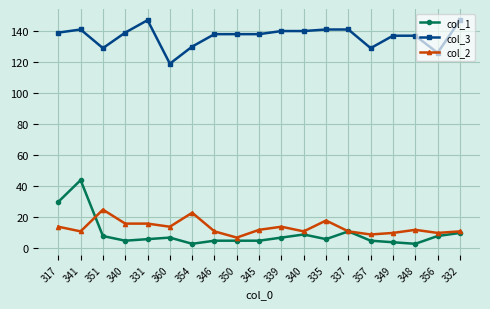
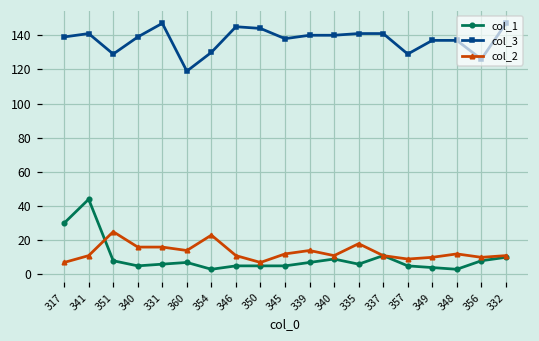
  {
    "col_1": {
      "317": 30,
      "341": 44,
      "351": 8,
      "331": 6,
      "360": 7,
      "354": 3,
      "346": 5,
      "350": 5,
      "345": 5,
      "339": 7,
      "335": 6,
      "357": 5,
      "349": 4,
      "348": 3,
      "356": 8
    },
    "col_3": {
      "317": 139,
      "341": 141,
      "351": 129,
      "331": 147,
      "360": 119,
      "354": 130,
-     "346": 138,
-     "350": 138,
+     "346": 145,
+     "350": 144,
      "345": 138,
      "339": 140,
      "335": 141,
      "337": 141,
      "357": 129,
      "349": 137,
      "348": 137
    },
    "col_2": {
-     "317": 14,
+     "317": 7,
      "341": 11,
      "351": 25,
      "331": 16,
      "360": 14,
      "354": 23,
      "346": 11,
      "350": 7,
      "345": 12,
      "339": 14,
      "335": 18,
      "357": 9,
      "349": 10,
      "348": 12,
      "356": 10
    }
  }
